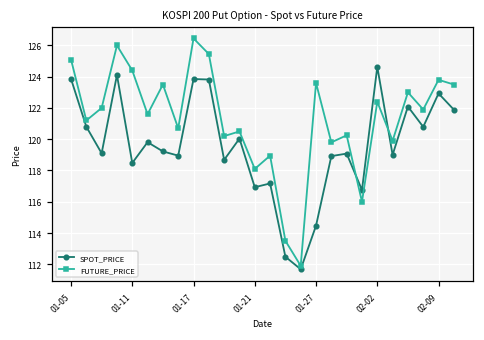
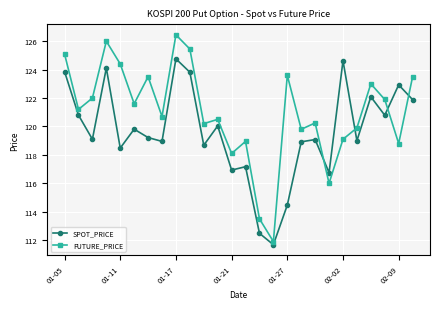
  {
    "SPOT_PRICE": {
      "01-05": 123.9,
      "01-11": 118.5,
-     "01-17": 123.9,
+     "01-17": 124.8,
      "01-21": 116.9,
      "01-27": 114.5,
      "02-02": 124.6,
      "02-09": 122.9
    },
    "FUTURE_PRICE": {
      "01-05": 125.1,
      "01-11": 124.4,
      "01-17": 126.5,
      "01-21": 118.1,
      "01-27": 123.6,
-     "02-02": 122.4,
-     "02-09": 123.8
+     "02-02": 119.1,
+     "02-09": 118.8
    }
  }
